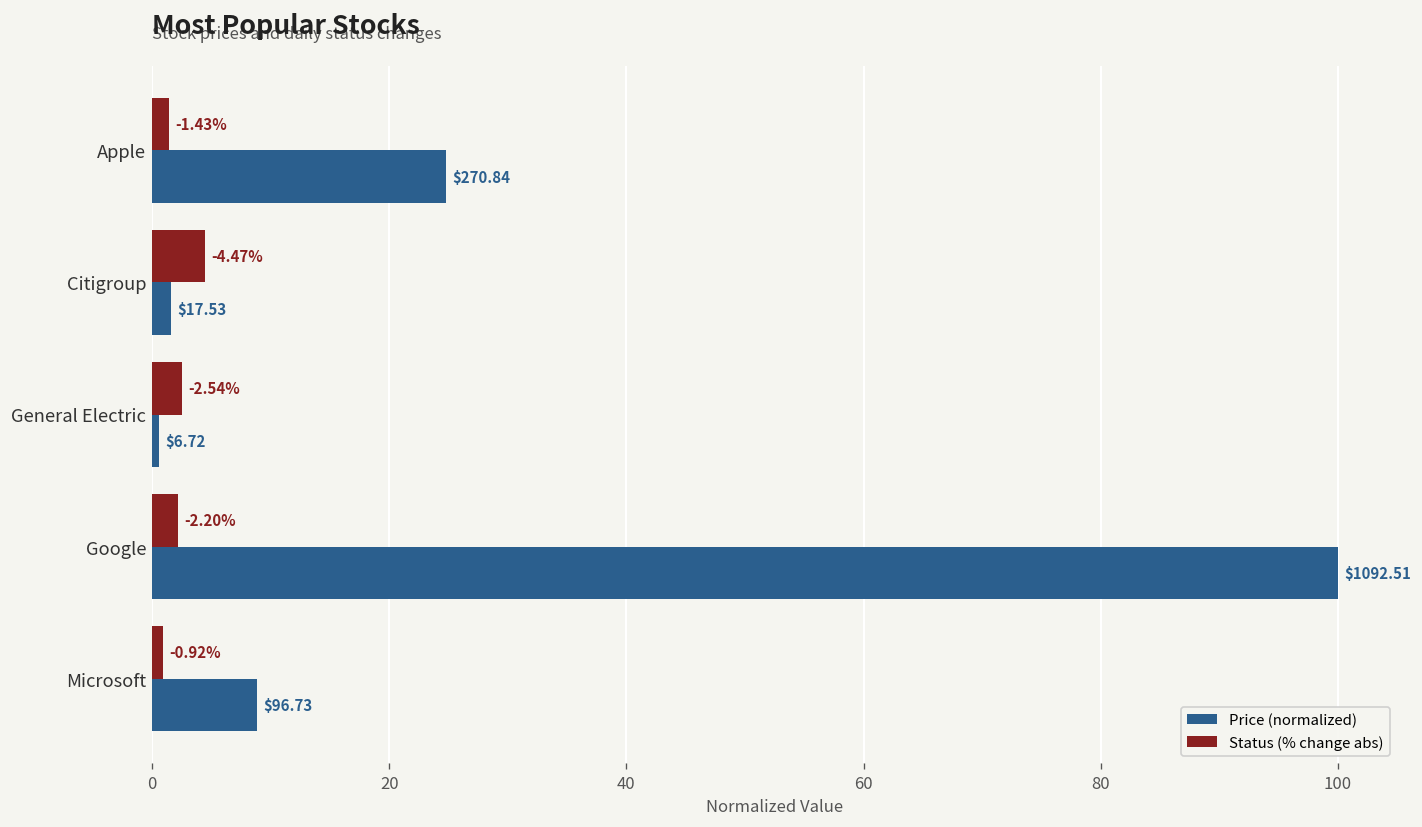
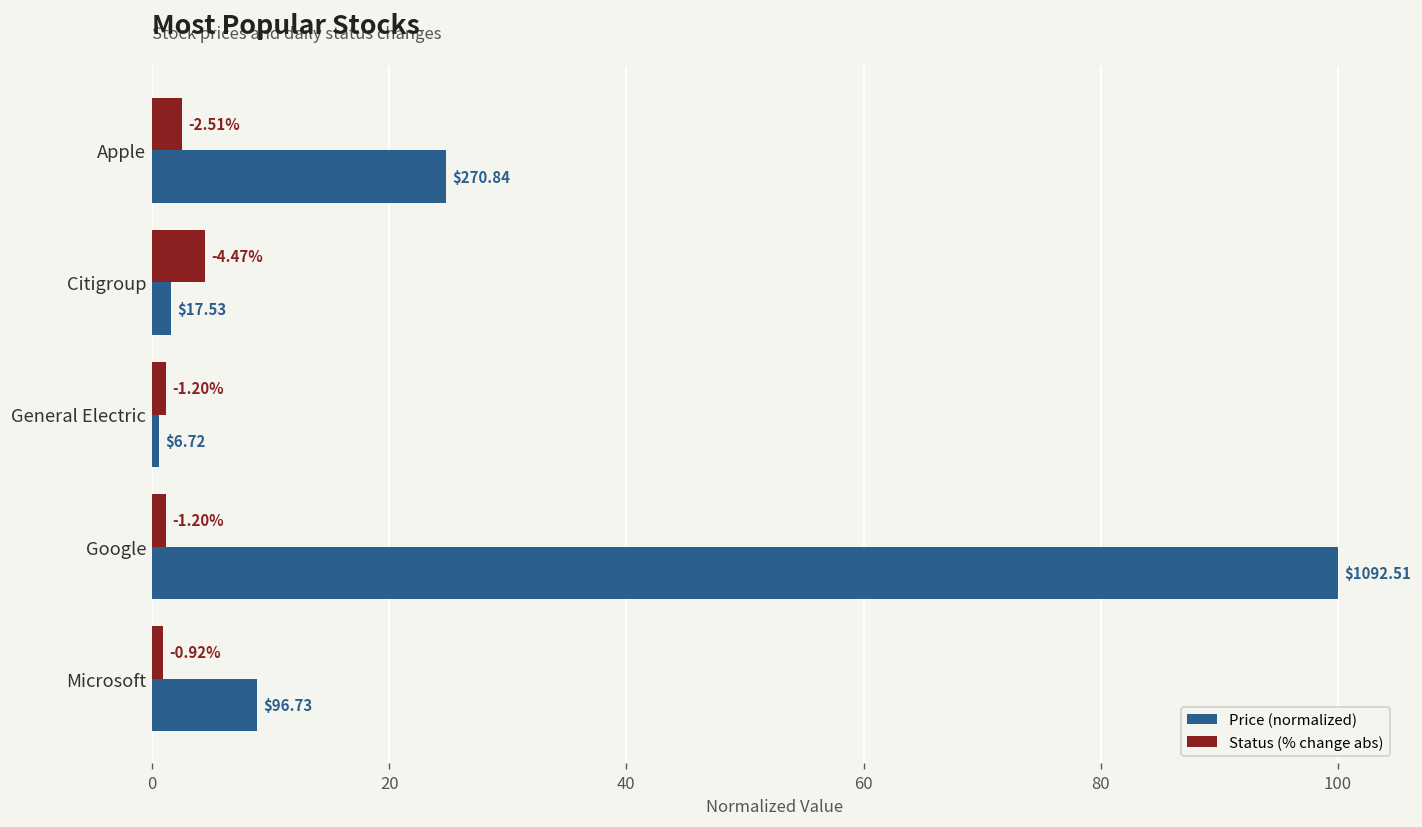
  {
    "Status (% change abs)": {
-     "Apple": "-1.43%",
-     "General Electric": "-2.54%",
-     "Google": "-2.20%"
+     "Apple": "-2.51%",
+     "General Electric": "-1.20%",
+     "Google": "-1.20%"
    }
  }
